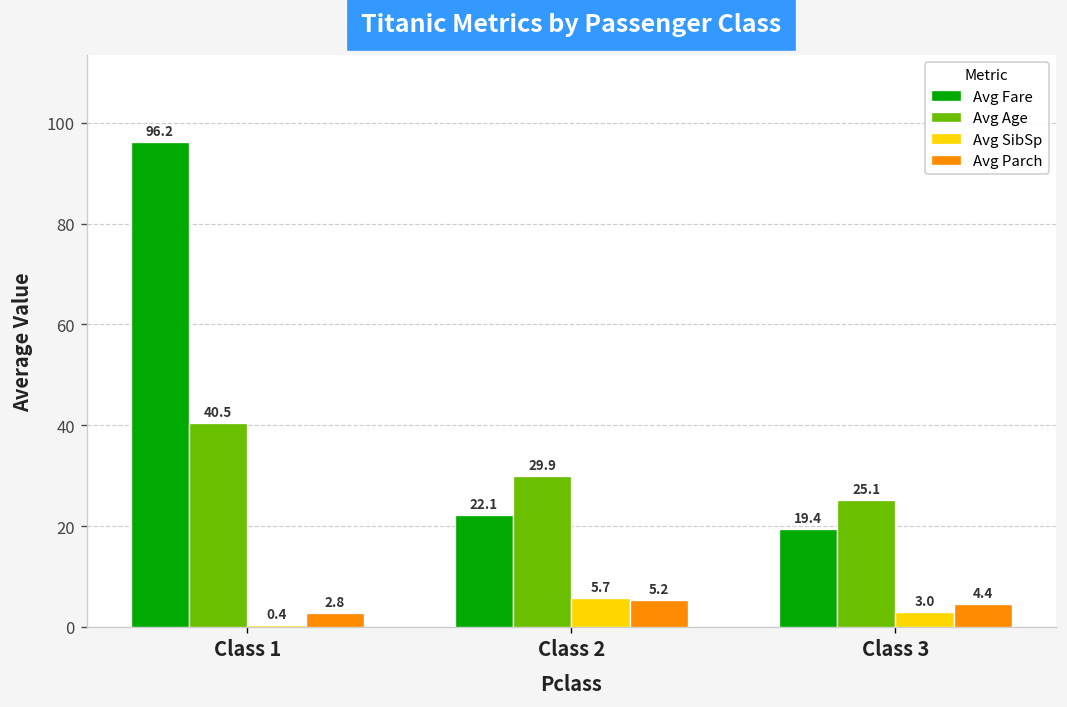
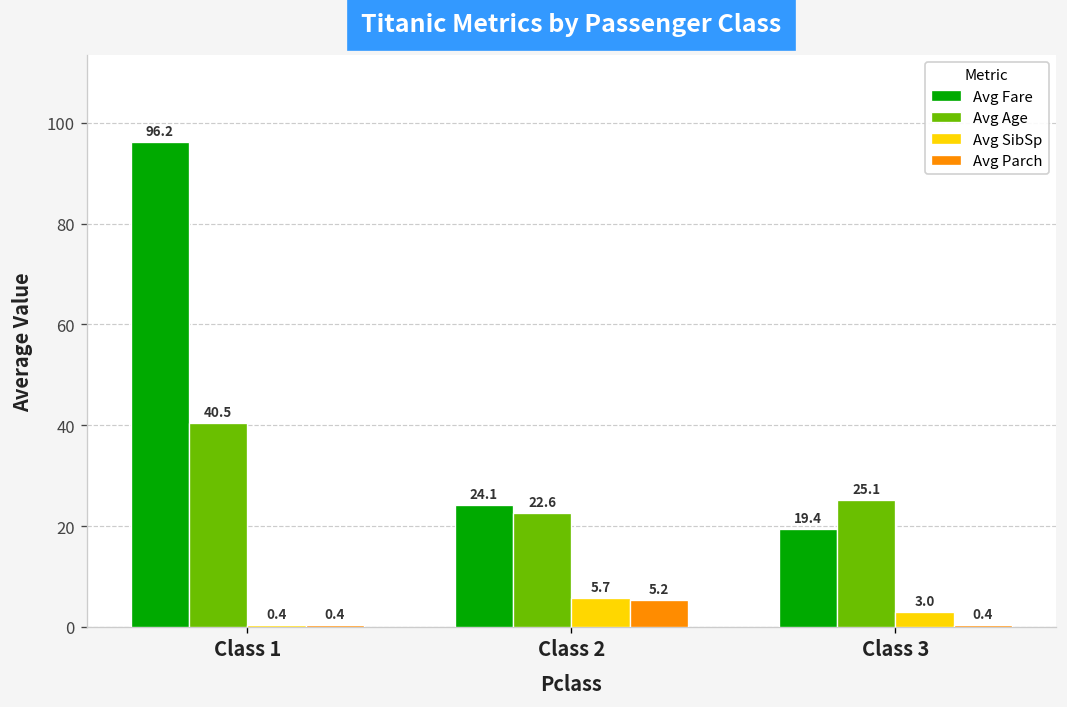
  {
    "Avg Fare": {
      "Class 1": 96.2,
-     "Class 2": 22.1,
+     "Class 2": 24.1,
      "Class 3": 19.4
    },
    "Avg Age": {
      "Class 1": 40.5,
-     "Class 2": 29.9,
+     "Class 2": 22.6,
      "Class 3": 25.1
    },
    "Avg SibSp": {
      "Class 1": 0.4,
      "Class 2": 5.7,
      "Class 3": 3.0
    },
    "Avg Parch": {
-     "Class 1": 2.8,
+     "Class 1": 0.4,
      "Class 2": 5.2,
-     "Class 3": 4.4
+     "Class 3": 0.4
    }
  }
